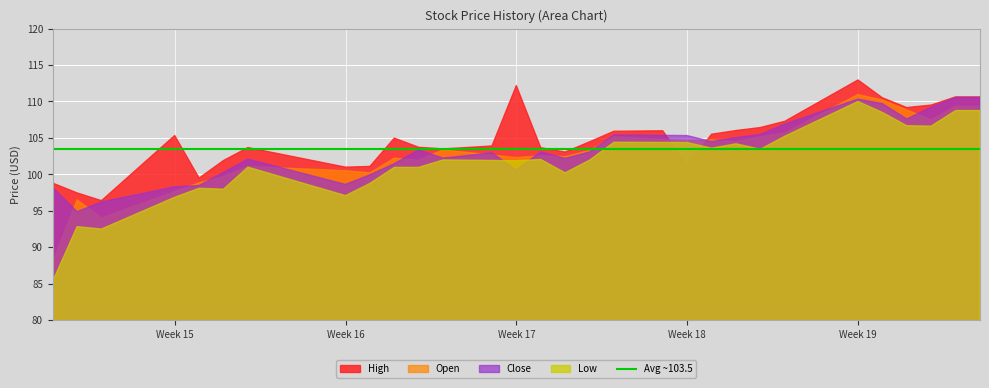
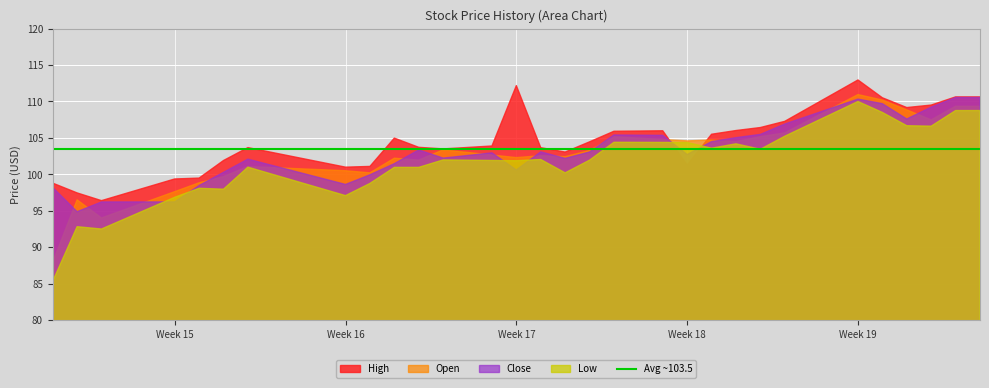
  {
    "High": {
-     "Week 15": 105,
+     "Week 15": 99,
      "Week 16": 101,
      "Week 17": 112,
      "Week 18": 101,
      "Week 19": 113
    },
    "Open": {
      "Week 15": 98,
      "Week 16": 101,
      "Week 17": 102,
      "Week 19": 111
    },
    "Close": {
-     "Week 15": 98,
+     "Week 15": 96,
      "Week 16": 99,
      "Week 17": 101,
-     "Week 18": 105
+     "Week 18": 103
    },
    "Low": {
      "Week 15": 97,
      "Week 16": 97,
      "Week 17": 102
    }
  }
